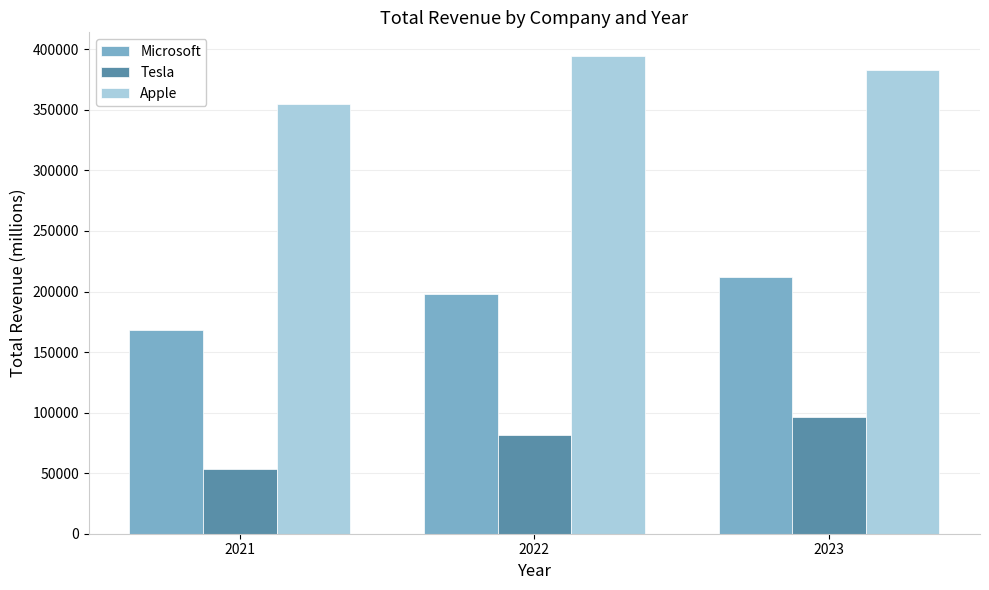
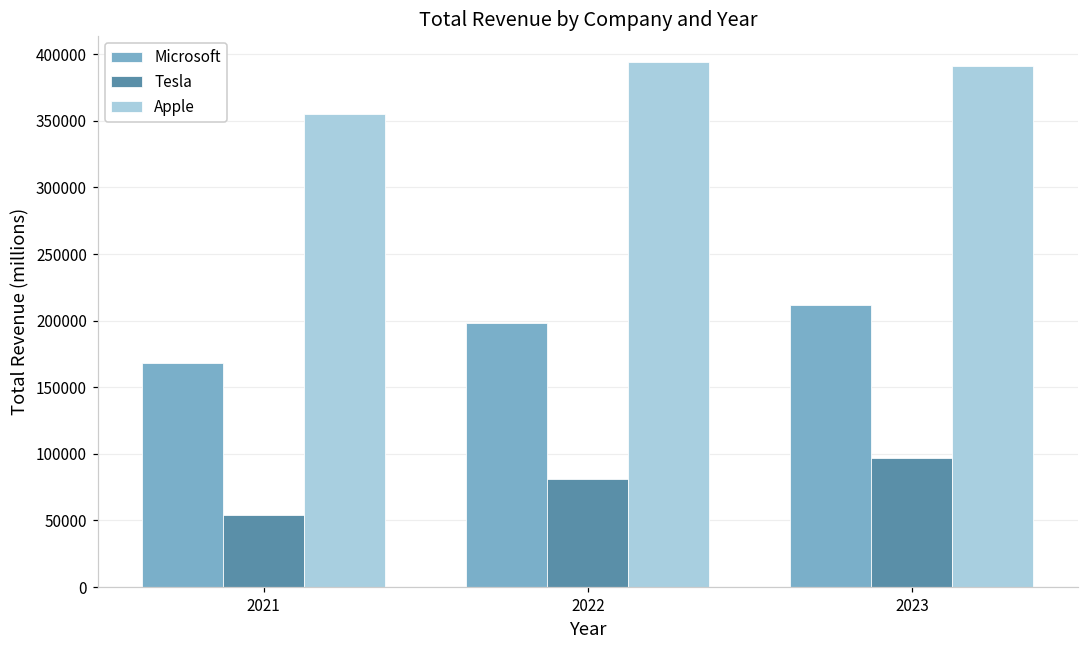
  {
    "Apple": {
      "2021": 355000,
      "2022": 394000,
-     "2023": 383000
+     "2023": 391000
    }
  }
